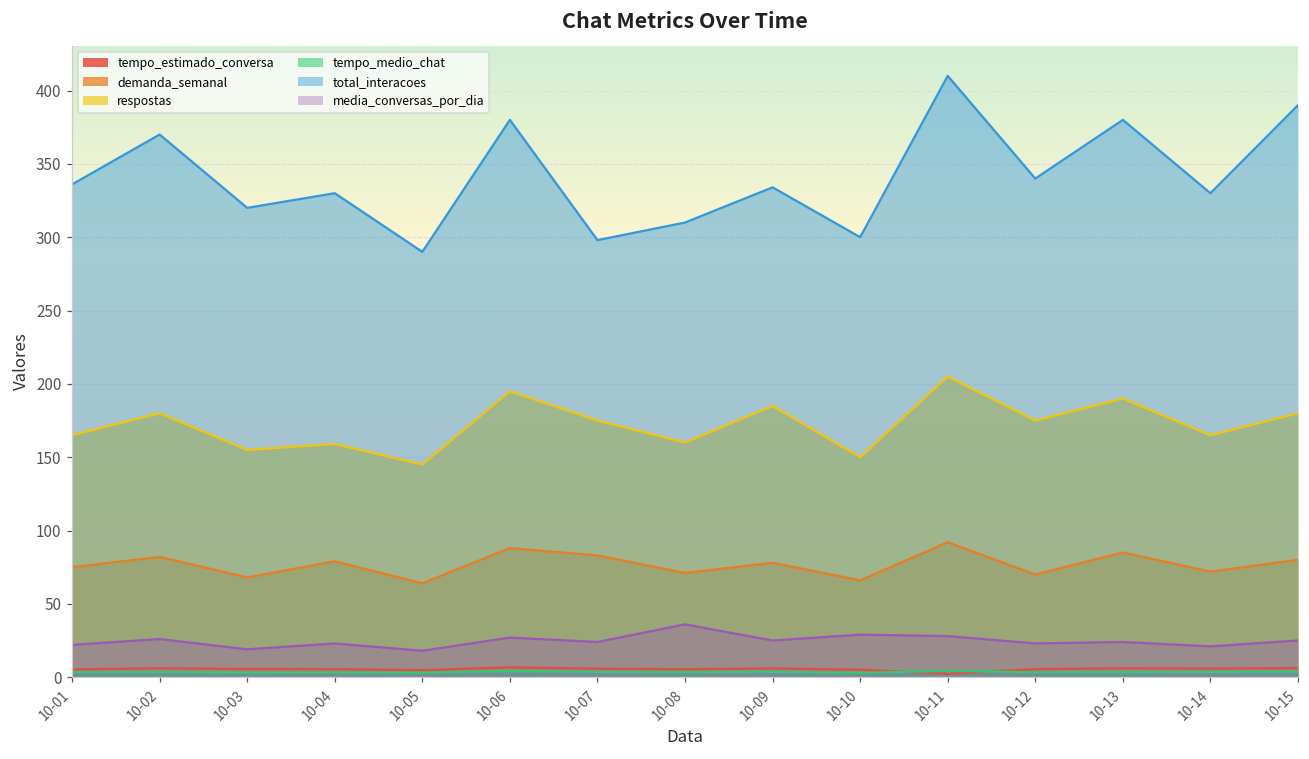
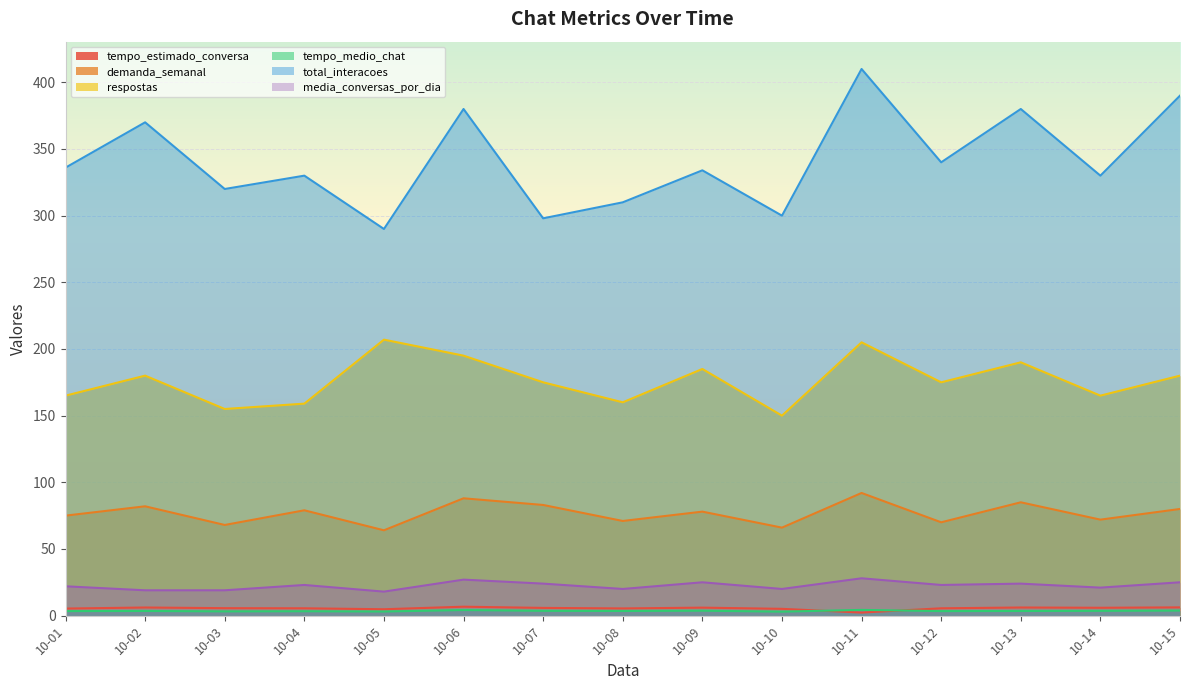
  {
    "respostas": {
      "10-01": 165,
      "10-02": 180,
      "10-03": 155,
      "10-04": 159,
-     "10-05": 145,
+     "10-05": 207,
      "10-06": 195,
      "10-07": 175,
      "10-08": 160,
      "10-09": 185,
      "10-10": 150,
      "10-11": 205,
      "10-12": 175,
      "10-13": 190,
      "10-14": 165,
      "10-15": 180
    },
    "tempo_medio_chat": {
      "10-02": 4,
      "10-03": 3,
      "10-04": 3,
      "10-06": 4,
      "10-07": 4,
      "10-08": 4,
      "10-09": 4,
      "10-10": 3,
      "10-11": 4,
      "10-12": 3,
      "10-13": 4,
      "10-14": 4,
      "10-15": 4
    },
    "total_interacoes": {
      "10-01": 336,
      "10-02": 370,
      "10-03": 320,
      "10-04": 330,
      "10-05": 290,
      "10-06": 380,
      "10-07": 298,
      "10-08": 310,
      "10-09": 334,
      "10-10": 300,
      "10-11": 410,
      "10-12": 340,
      "10-13": 380,
      "10-14": 330,
      "10-15": 390
    },
    "media_conversas_por_dia": {
      "10-01": 22,
-     "10-02": 26,
+     "10-02": 19,
      "10-03": 19,
      "10-04": 23,
      "10-05": 18,
      "10-06": 27,
      "10-07": 24,
-     "10-08": 36,
+     "10-08": 20,
      "10-09": 25,
-     "10-10": 29,
+     "10-10": 20,
      "10-11": 28,
      "10-12": 23,
      "10-13": 24,
      "10-14": 21,
      "10-15": 25
    }
  }
